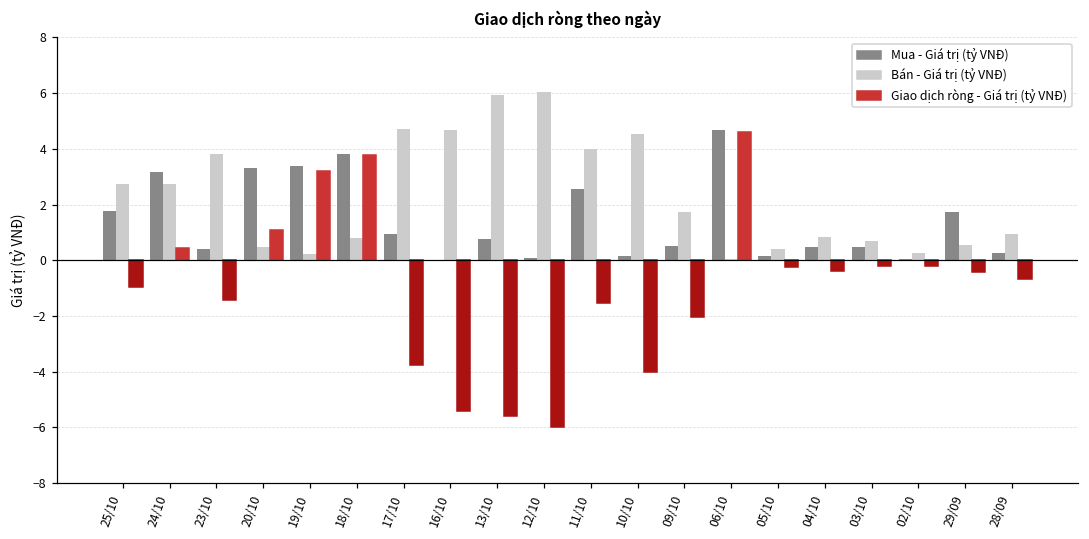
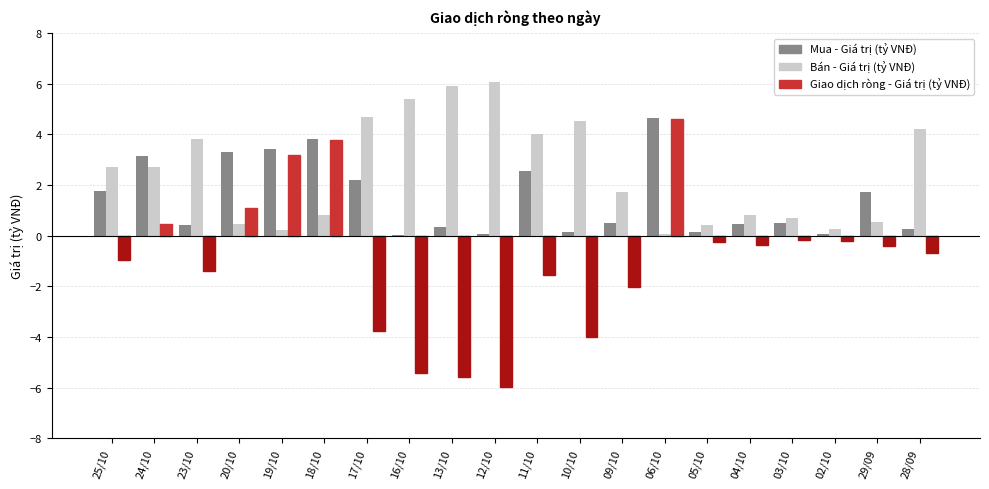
  {
    "Mua - Giá trị (tỷ VNĐ)": {
      "25/10": 1.8,
      "24/10": 3.2,
      "23/10": 0.4,
      "20/10": 3.3,
      "19/10": 3.4,
      "18/10": 3.8,
-     "17/10": 1.0,
-     "13/10": 0.8,
+     "17/10": 2.2,
+     "13/10": 0.3,
      "11/10": 2.6,
      "10/10": 0.1,
      "09/10": 0.5,
      "06/10": 4.7,
      "05/10": 0.2,
      "04/10": 0.5,
      "03/10": 0.5,
      "29/09": 1.7,
      "28/09": 0.3
    },
    "Bán - Giá trị (tỷ VNĐ)": {
      "25/10": 2.7,
      "24/10": 2.7,
      "23/10": 3.8,
      "20/10": 0.5,
      "19/10": 0.2,
      "18/10": 0.8,
      "17/10": 4.7,
-     "16/10": 4.7,
+     "16/10": 5.4,
      "13/10": 5.9,
      "12/10": 6.1,
      "11/10": 4.0,
      "10/10": 4.5,
      "09/10": 1.7,
      "05/10": 0.4,
      "04/10": 0.8,
      "03/10": 0.7,
      "02/10": 0.3,
      "29/09": 0.6,
-     "28/09": 0.9
+     "28/09": 4.2
    }
  }
